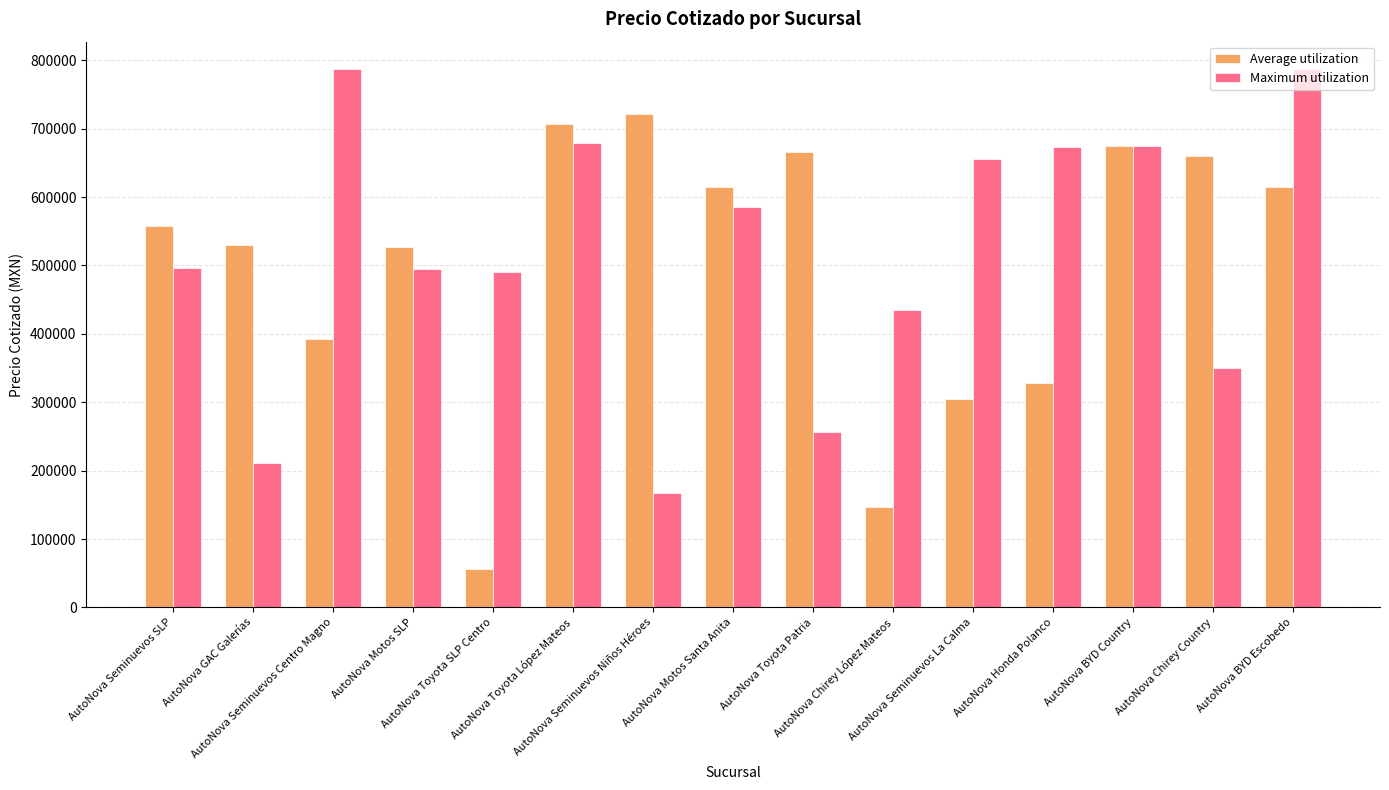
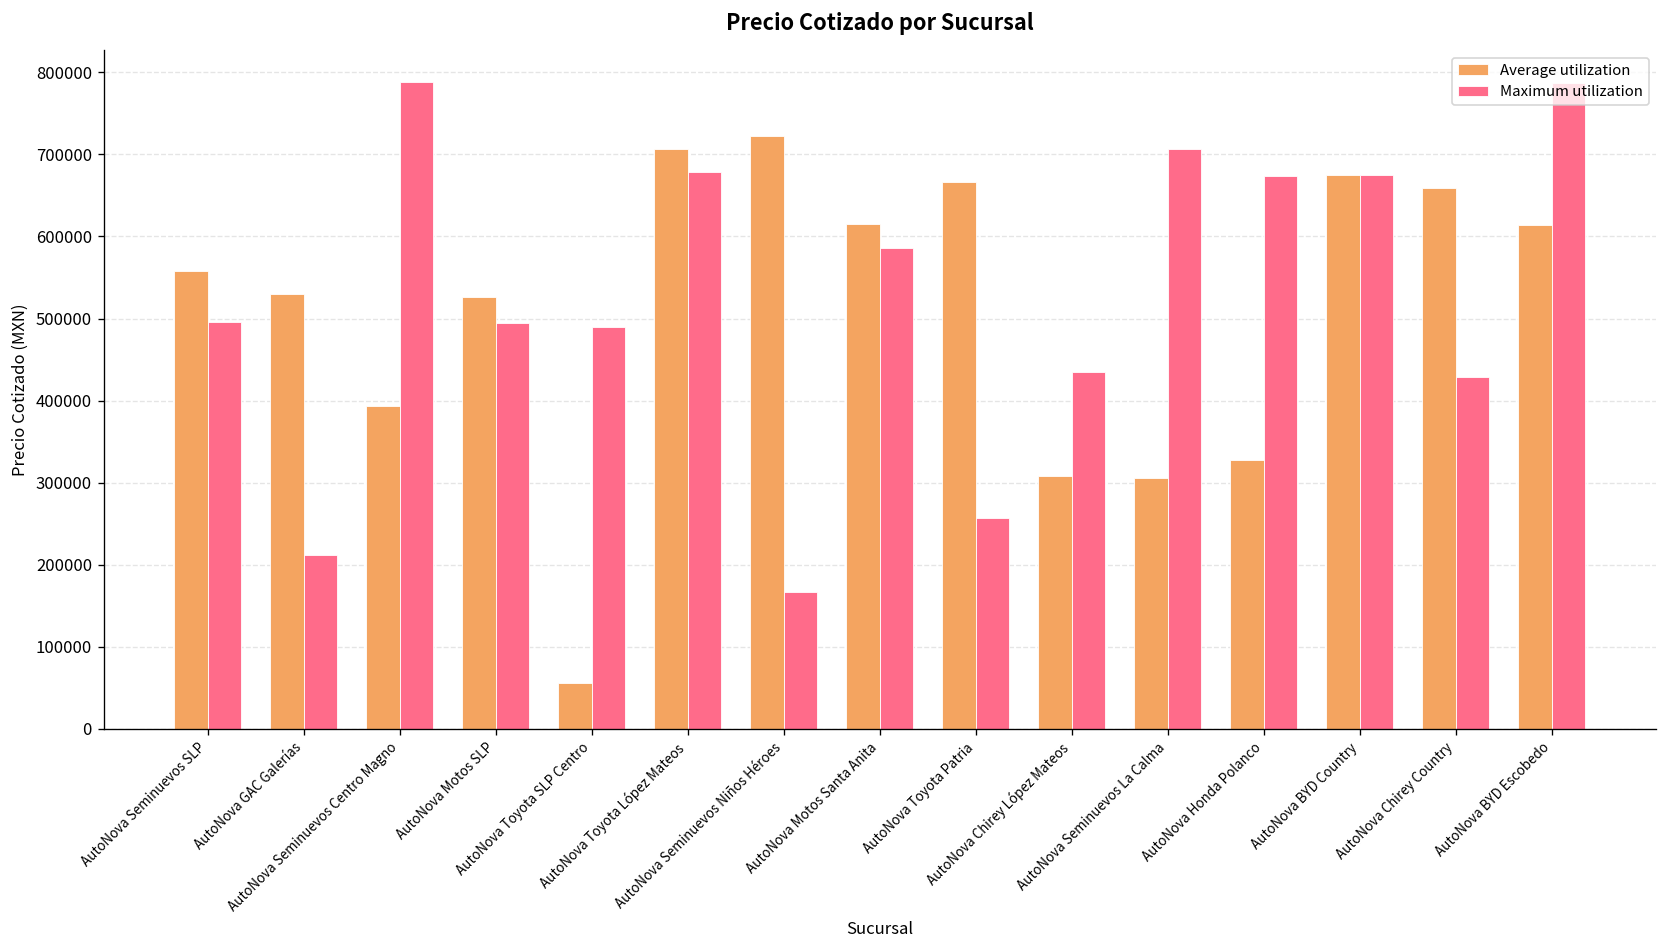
  {
    "Average utilization": {
      "AutoNova Seminuevos SLP": 560000,
      "AutoNova GAC Galerías": 530000,
      "AutoNova Seminuevos Centro Magno": 390000,
      "AutoNova Motos SLP": 530000,
      "AutoNova Toyota SLP Centro": 60000,
      "AutoNova Toyota López Mateos": 710000,
      "AutoNova Seminuevos Niños Héroes": 720000,
      "AutoNova Motos Santa Anita": 610000,
      "AutoNova Toyota Patria": 670000,
-     "AutoNova Chirey López Mateos": 150000,
+     "AutoNova Chirey López Mateos": 310000,
      "AutoNova Seminuevos La Calma": 310000,
      "AutoNova Honda Polanco": 330000,
      "AutoNova BYD Country": 680000,
      "AutoNova Chirey Country": 660000,
      "AutoNova BYD Escobedo": 610000
    },
    "Maximum utilization": {
      "AutoNova Seminuevos SLP": 500000,
      "AutoNova GAC Galerías": 210000,
      "AutoNova Seminuevos Centro Magno": 790000,
      "AutoNova Motos SLP": 490000,
      "AutoNova Toyota SLP Centro": 490000,
      "AutoNova Toyota López Mateos": 680000,
      "AutoNova Seminuevos Niños Héroes": 170000,
      "AutoNova Motos Santa Anita": 590000,
      "AutoNova Toyota Patria": 260000,
      "AutoNova Chirey López Mateos": 440000,
-     "AutoNova Seminuevos La Calma": 660000,
+     "AutoNova Seminuevos La Calma": 710000,
      "AutoNova Honda Polanco": 670000,
      "AutoNova BYD Country": 670000,
-     "AutoNova Chirey Country": 350000
+     "AutoNova Chirey Country": 430000
    }
  }
